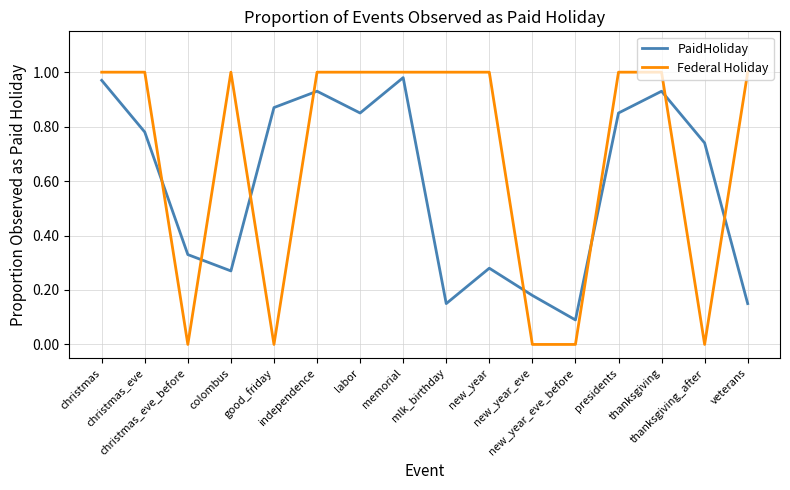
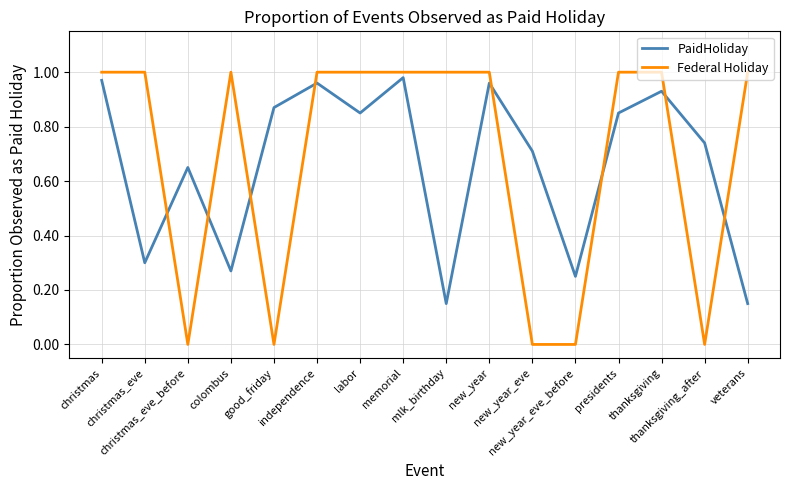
  {
    "PaidHoliday": {
      "christmas": 0.97,
-     "christmas_eve": 0.78,
-     "christmas_eve_before": 0.33,
+     "christmas_eve": 0.30,
+     "christmas_eve_before": 0.65,
      "colombus": 0.27,
      "good_friday": 0.87,
-     "independence": 0.93,
+     "independence": 0.96,
      "labor": 0.85,
      "memorial": 0.98,
      "mlk_birthday": 0.15,
-     "new_year": 0.28,
-     "new_year_eve": 0.18,
-     "new_year_eve_before": 0.09,
+     "new_year": 0.96,
+     "new_year_eve": 0.71,
+     "new_year_eve_before": 0.25,
      "presidents": 0.85,
      "thanksgiving": 0.93,
      "thanksgiving_after": 0.74,
      "veterans": 0.15
    },
    "Federal Holiday": {
      "christmas": 1.00,
      "christmas_eve": 1.00,
      "christmas_eve_before": 0.00,
      "colombus": 1.00,
      "good_friday": 0.00,
      "independence": 1.00,
      "labor": 1.00,
      "memorial": 1.00,
      "mlk_birthday": 1.00,
      "new_year": 1.00,
      "new_year_eve": 0.00,
      "new_year_eve_before": 0.00,
      "presidents": 1.00,
      "thanksgiving_after": 0.00
    }
  }
